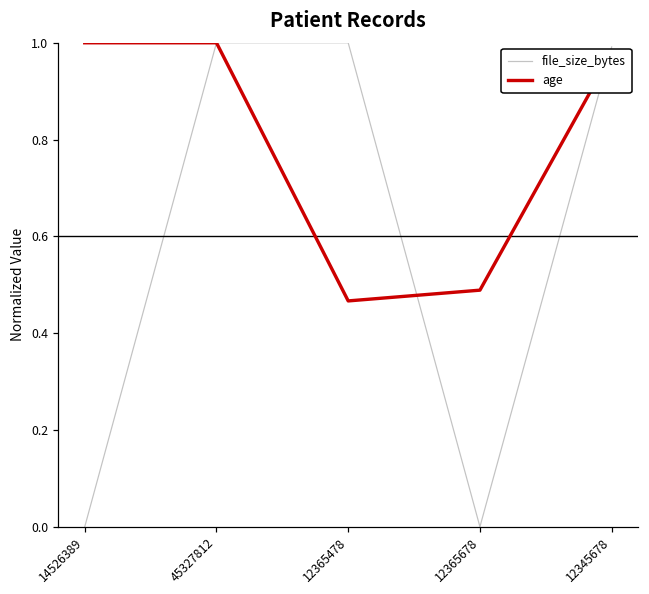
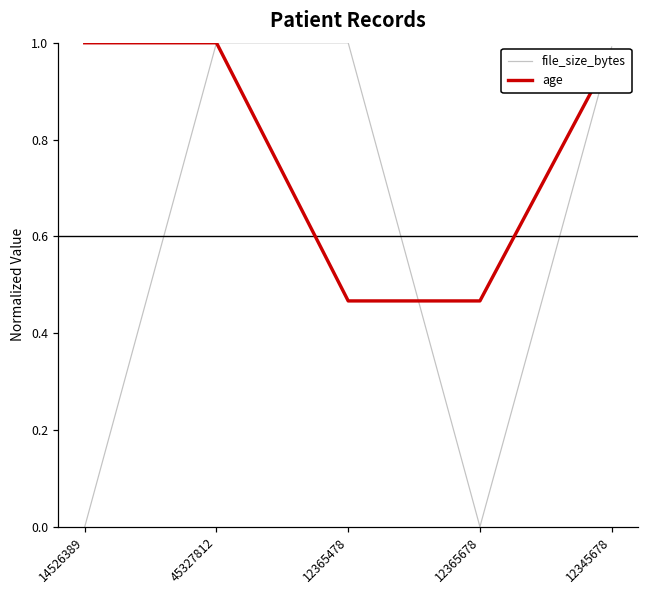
  {
    "file_size_bytes": {
      "14526389": 0.00,
      "12365478": 1.00,
      "12365678": 0.00,
      "12345678": 0.99
    },
    "age": {
      "14526389": 1.00,
      "12365478": 0.47,
-     "12365678": 0.49
+     "12365678": 0.47
    }
  }
